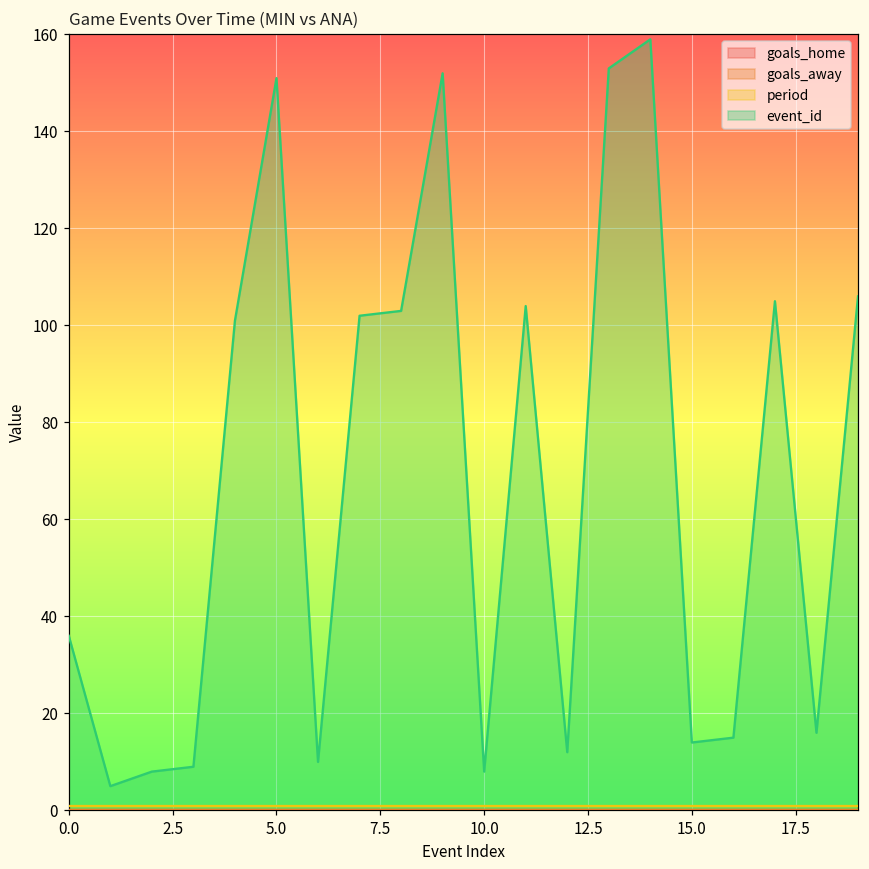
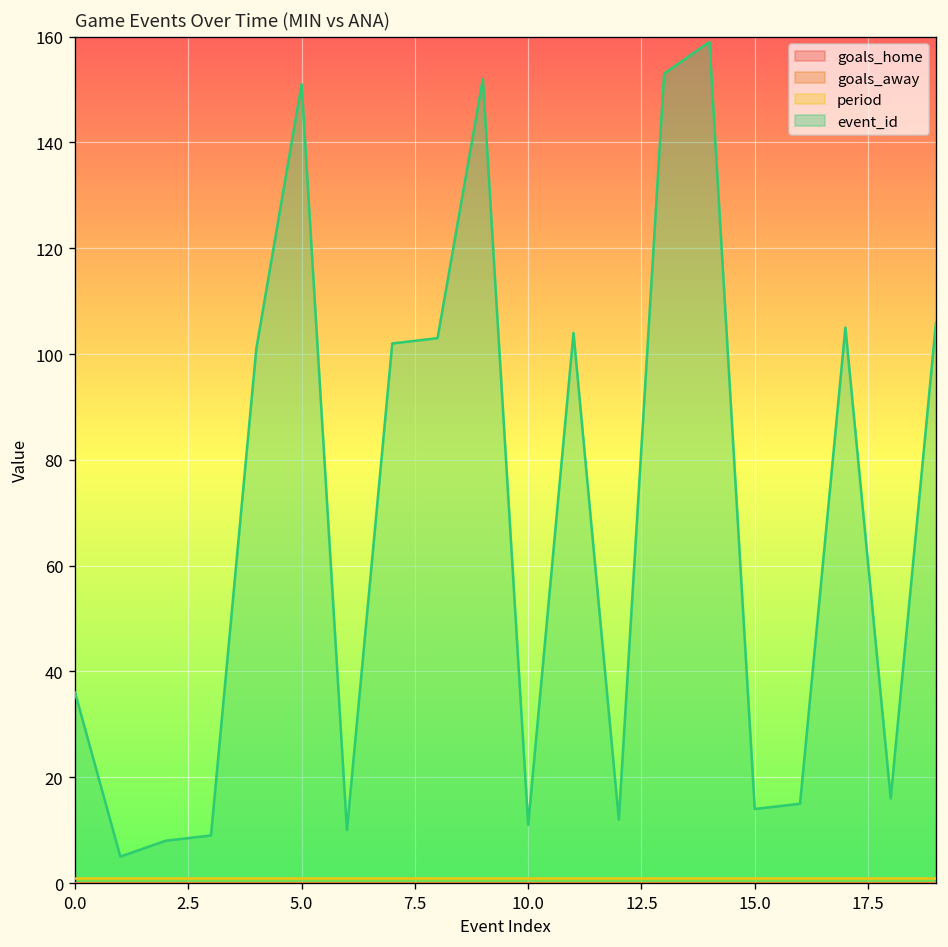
  {
    "event_id": {
      "0.0": 36,
      "5.0": 151,
-     "10.0": 8,
+     "10.0": 11,
      "15.0": 14
    }
  }
